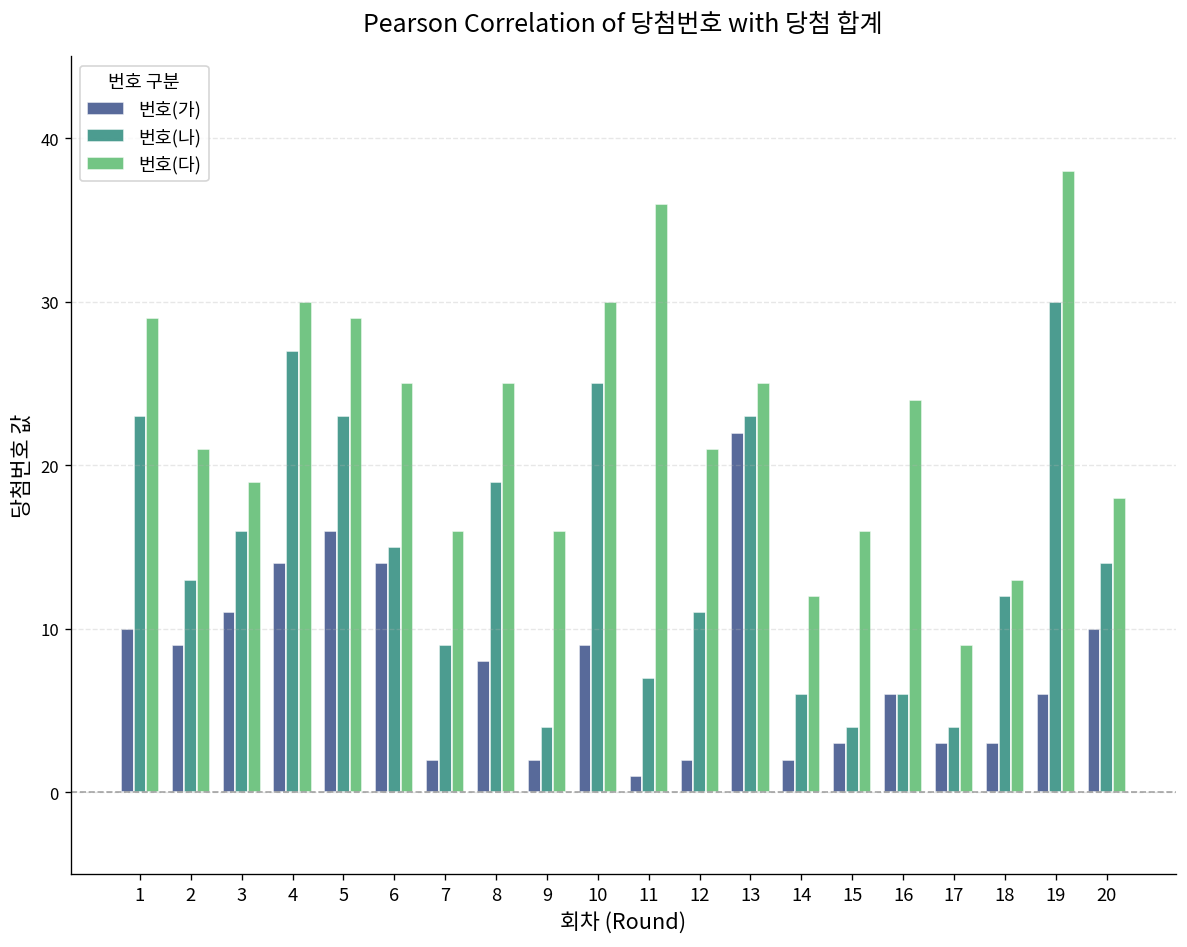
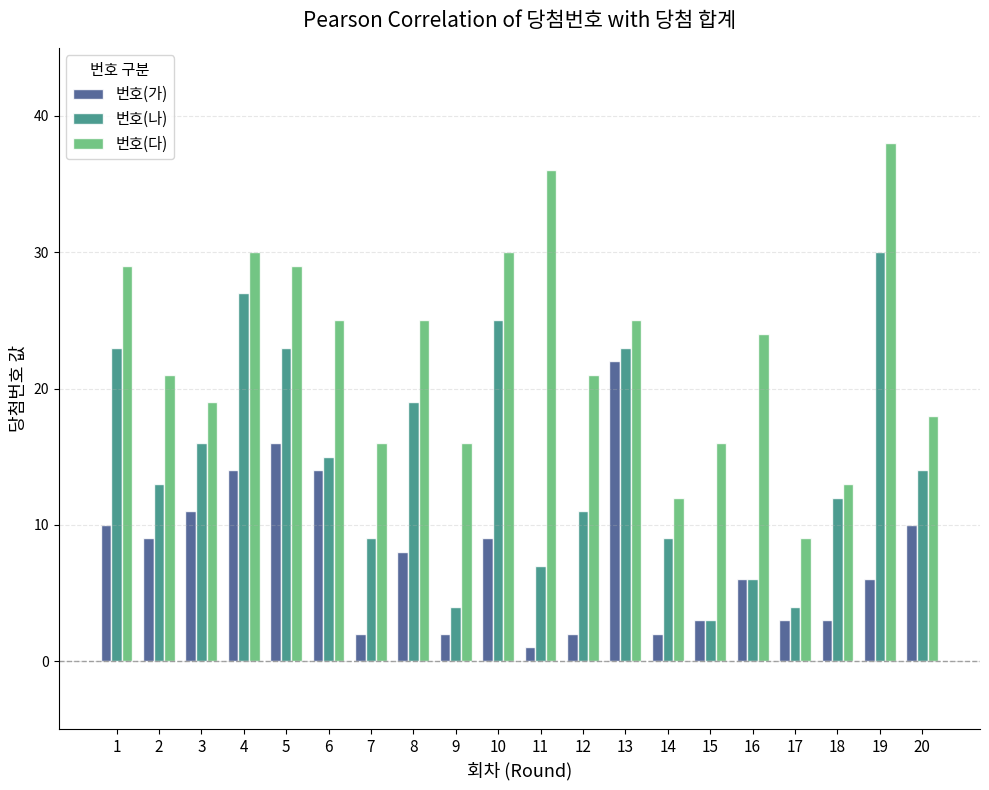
  {
    "번호(가)": {
      "1": 10,
      "2": 9,
      "3": 11,
      "4": 14,
      "5": 16,
      "6": 14,
      "7": 2,
      "8": 8,
      "9": 2,
      "10": 9,
      "11": 1,
      "12": 2,
      "13": 22,
      "14": 2,
      "15": 3,
      "16": 6,
      "17": 3,
      "18": 3,
      "19": 6,
      "20": 10
    },
    "번호(나)": {
      "1": 23,
      "2": 13,
      "3": 16,
      "4": 27,
      "5": 23,
      "6": 15,
      "7": 9,
      "8": 19,
      "9": 4,
      "10": 25,
      "11": 7,
      "12": 11,
      "13": 23,
-     "14": 6,
-     "15": 4,
+     "14": 9,
+     "15": 3,
      "16": 6,
      "17": 4,
      "18": 12,
      "19": 30,
      "20": 14
    },
    "번호(다)": {
      "1": 29,
      "2": 21,
      "3": 19,
      "4": 30,
      "5": 29,
      "6": 25,
      "7": 16,
      "8": 25,
      "9": 16,
      "10": 30,
      "11": 36,
      "12": 21,
      "13": 25,
      "14": 12,
      "15": 16,
      "16": 24,
      "17": 9,
      "18": 13,
      "19": 38,
      "20": 18
    }
  }
